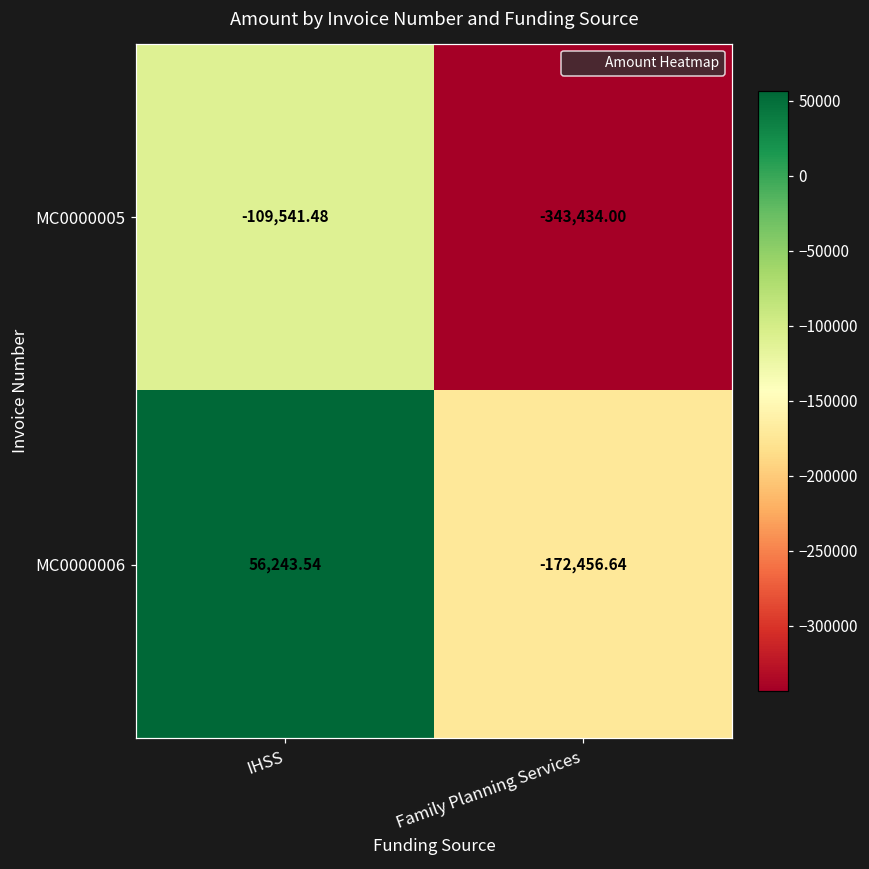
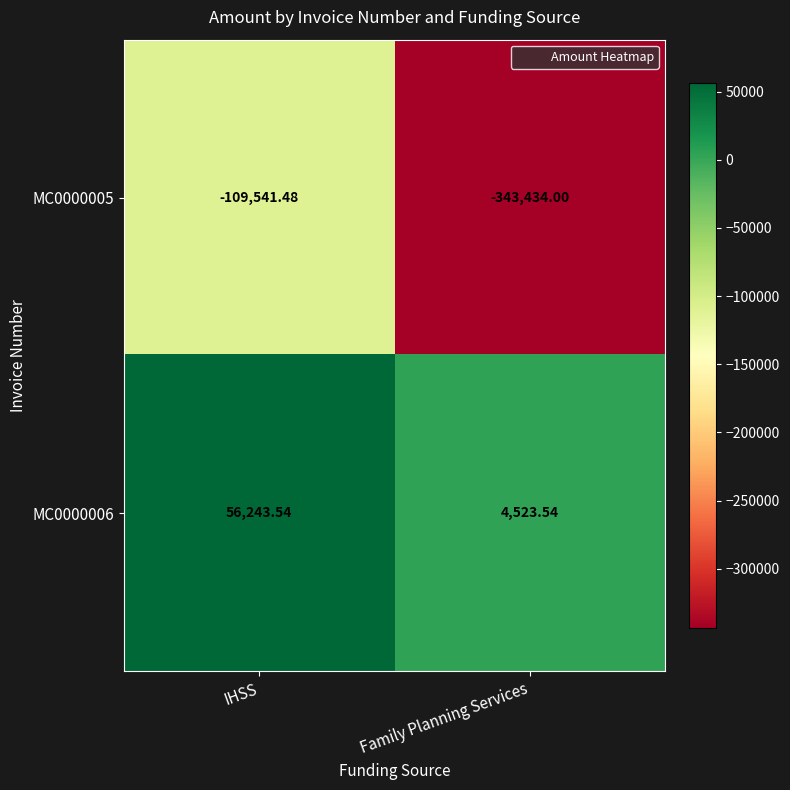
  {
    "MC0000005": {
      "IHSS": "-109,541.48",
      "Family Planning Services": "-343,434.00"
    },
    "MC0000006": {
      "IHSS": "56,243.54",
-     "Family Planning Services": "-172,456.64"
+     "Family Planning Services": "4,523.54"
    }
  }
